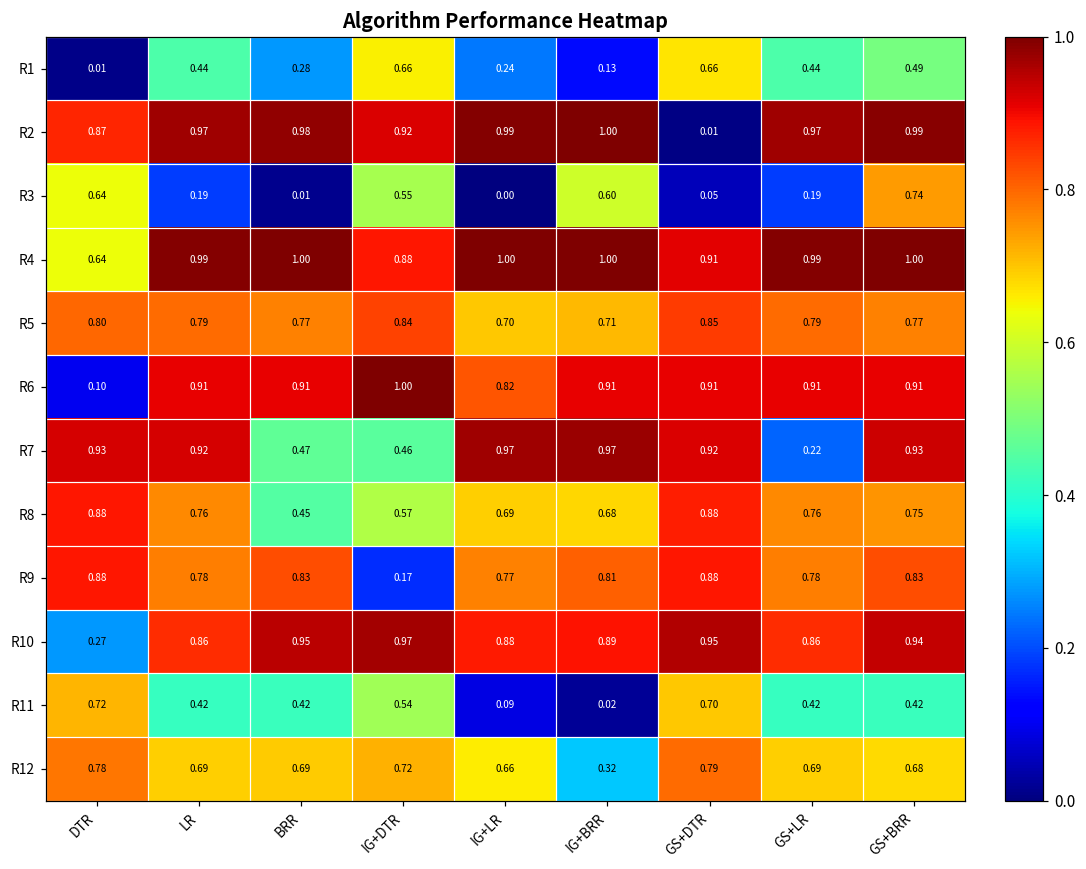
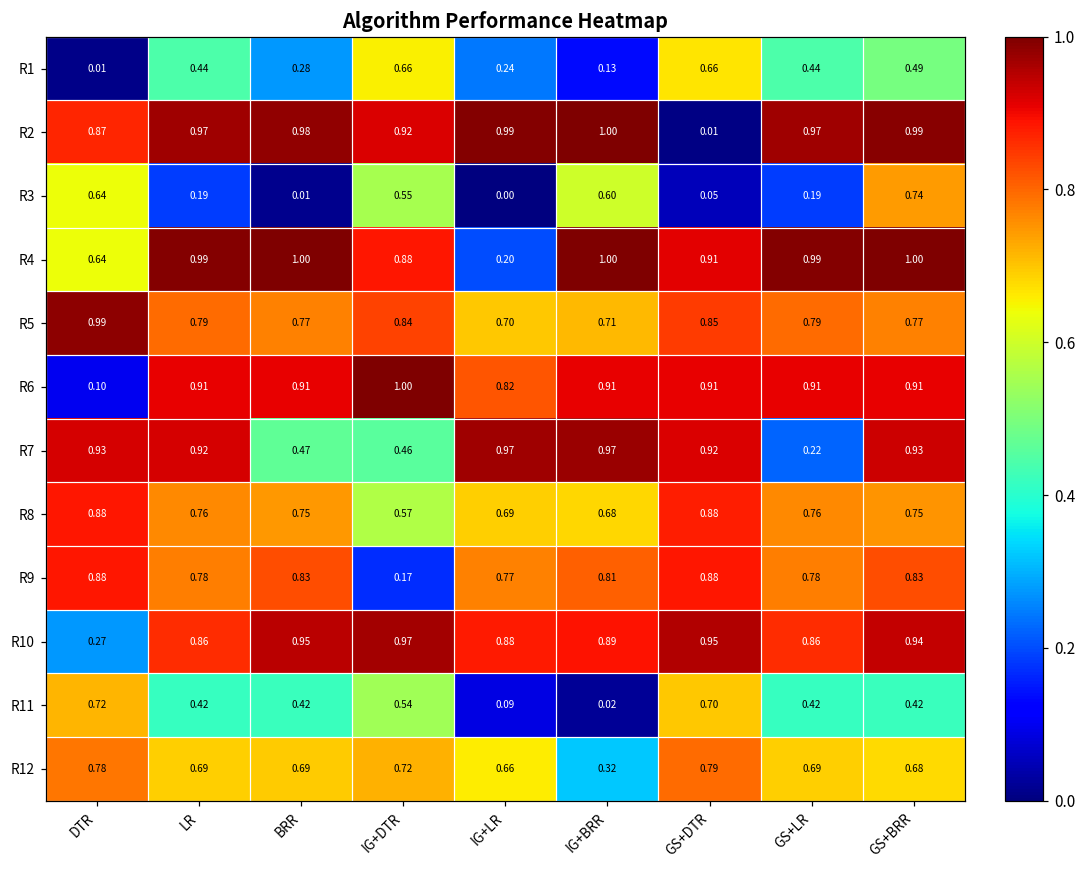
  {
    "R1": {
      "DTR": 0.01,
      "LR": 0.44,
      "BRR": 0.28,
      "IG+DTR": 0.66,
      "IG+LR": 0.24,
      "IG+BRR": 0.13,
      "GS+DTR": 0.66,
      "GS+LR": 0.44,
      "GS+BRR": 0.49
    },
    "R2": {
      "DTR": 0.87,
      "LR": 0.97,
      "BRR": 0.98,
      "IG+DTR": 0.92,
      "IG+LR": 0.99,
      "IG+BRR": 1.00,
      "GS+DTR": 0.01,
      "GS+LR": 0.97,
      "GS+BRR": 0.99
    },
    "R3": {
      "DTR": 0.64,
      "LR": 0.19,
      "BRR": 0.01,
      "IG+DTR": 0.55,
      "IG+LR": 0.00,
      "IG+BRR": 0.60,
      "GS+DTR": 0.05,
      "GS+LR": 0.19,
      "GS+BRR": 0.74
    },
    "R4": {
      "DTR": 0.64,
      "LR": 0.99,
      "BRR": 1.00,
      "IG+DTR": 0.88,
-     "IG+LR": 1.00,
+     "IG+LR": 0.20,
      "IG+BRR": 1.00,
      "GS+DTR": 0.91,
      "GS+LR": 0.99,
      "GS+BRR": 1.00
    },
    "R5": {
-     "DTR": 0.80,
+     "DTR": 0.99,
      "LR": 0.79,
      "BRR": 0.77,
      "IG+DTR": 0.84,
      "IG+LR": 0.70,
      "IG+BRR": 0.71,
      "GS+DTR": 0.85,
      "GS+LR": 0.79,
      "GS+BRR": 0.77
    },
    "R6": {
      "DTR": 0.10,
      "LR": 0.91,
      "BRR": 0.91,
      "IG+DTR": 1.00,
      "IG+LR": 0.82,
      "IG+BRR": 0.91,
      "GS+DTR": 0.91,
      "GS+LR": 0.91,
      "GS+BRR": 0.91
    },
    "R7": {
      "DTR": 0.93,
      "LR": 0.92,
      "BRR": 0.47,
      "IG+DTR": 0.46,
      "IG+LR": 0.97,
      "IG+BRR": 0.97,
      "GS+DTR": 0.92,
      "GS+LR": 0.22,
      "GS+BRR": 0.93
    },
    "R8": {
      "DTR": 0.88,
      "LR": 0.76,
-     "BRR": 0.45,
+     "BRR": 0.75,
      "IG+DTR": 0.57,
      "IG+LR": 0.69,
      "IG+BRR": 0.68,
      "GS+DTR": 0.88,
      "GS+LR": 0.76,
      "GS+BRR": 0.75
    },
    "R9": {
      "DTR": 0.88,
      "LR": 0.78,
      "BRR": 0.83,
      "IG+DTR": 0.17,
      "IG+LR": 0.77,
      "IG+BRR": 0.81,
      "GS+DTR": 0.88,
      "GS+LR": 0.78,
      "GS+BRR": 0.83
    },
    "R10": {
      "DTR": 0.27,
      "LR": 0.86,
      "BRR": 0.95,
      "IG+DTR": 0.97,
      "IG+LR": 0.88,
      "IG+BRR": 0.89,
      "GS+DTR": 0.95,
      "GS+LR": 0.86,
      "GS+BRR": 0.94
    },
    "R11": {
      "DTR": 0.72,
      "LR": 0.42,
      "BRR": 0.42,
      "IG+DTR": 0.54,
      "IG+LR": 0.09,
      "IG+BRR": 0.02,
      "GS+DTR": 0.70,
      "GS+LR": 0.42,
      "GS+BRR": 0.42
    },
    "R12": {
      "DTR": 0.78,
      "LR": 0.69,
      "BRR": 0.69,
      "IG+DTR": 0.72,
      "IG+LR": 0.66,
      "IG+BRR": 0.32,
      "GS+DTR": 0.79,
      "GS+LR": 0.69,
      "GS+BRR": 0.68
    }
  }
